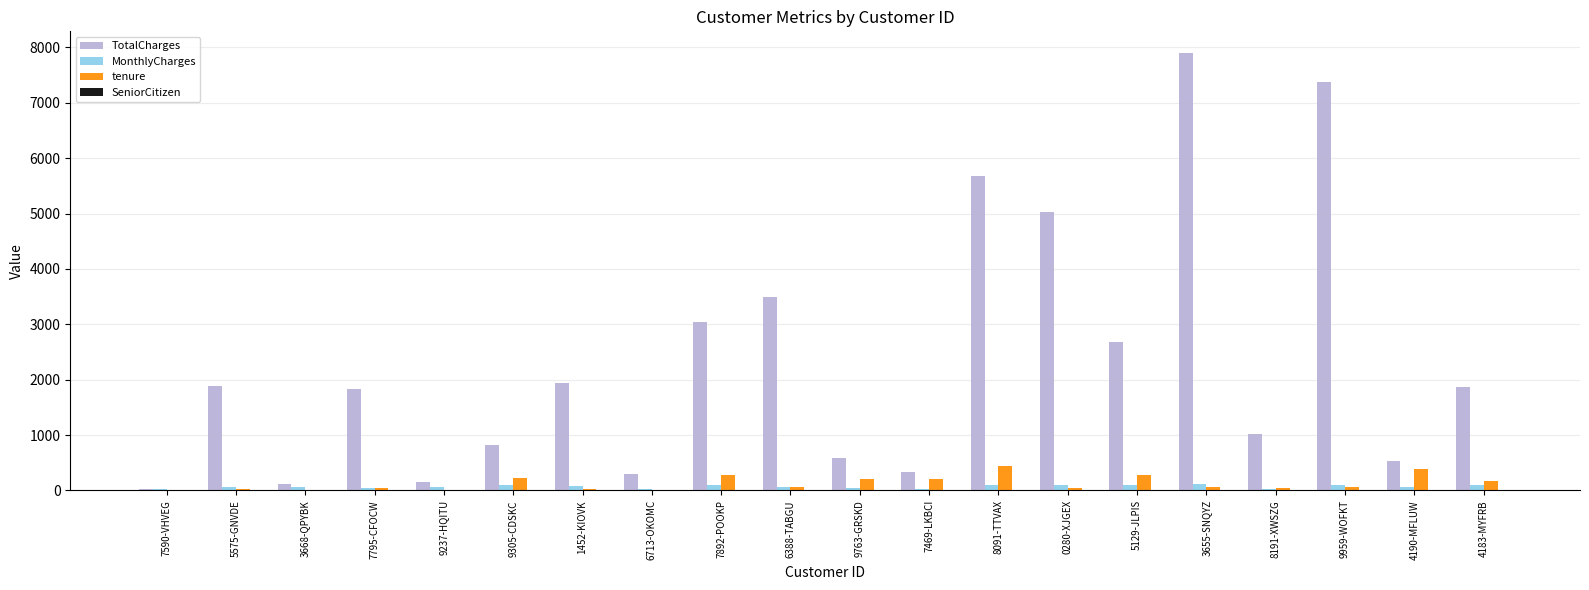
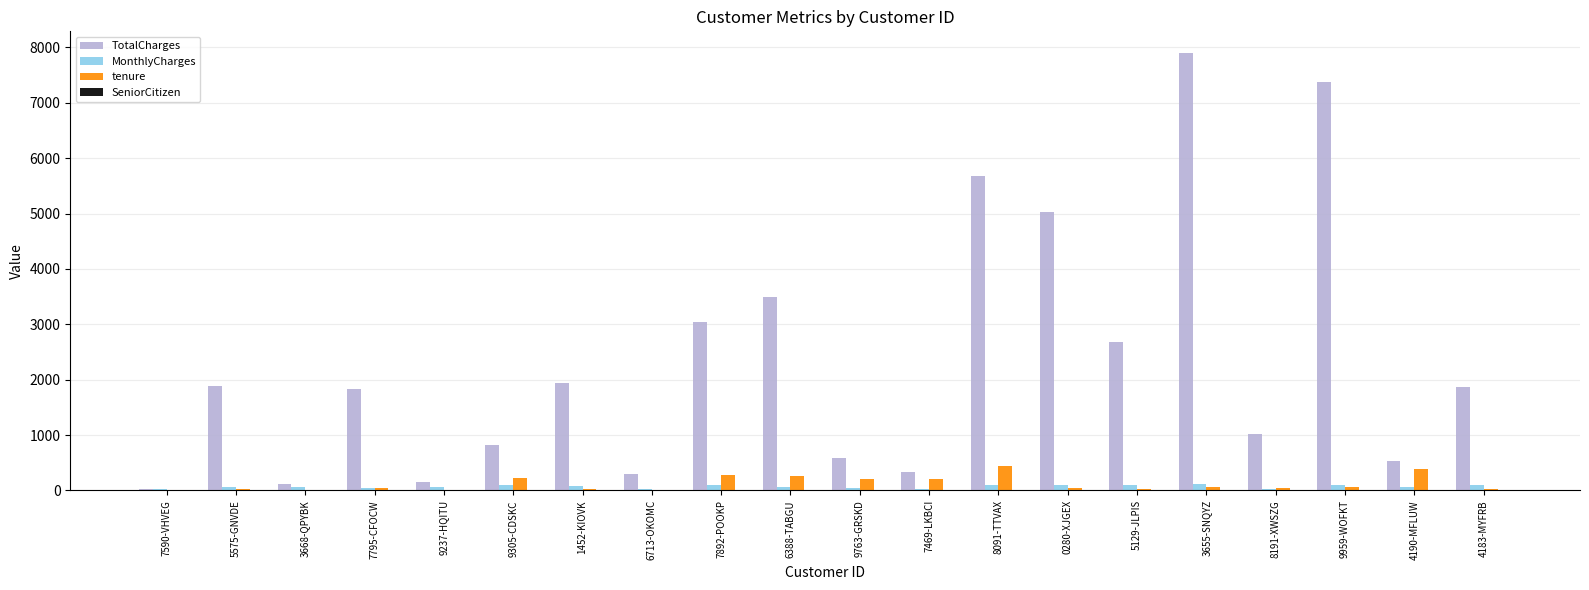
  {
    "tenure": {
      "9305-CDSKC": 200,
      "7892-POOKP": 300,
-     "6388-TABGU": 100,
+     "6388-TABGU": 300,
      "9763-GRSKD": 200,
      "7469-LKBCI": 200,
      "8091-TTVAX": 500,
      "0280-XJGEX": 0,
-     "5129-JLPIS": 300,
+     "5129-JLPIS": 0,
      "3655-SNQYZ": 100,
      "8191-XWSZG": 100,
      "9959-WOFKT": 100,
      "4190-MFLUW": 400,
-     "4183-MYFRB": 200
+     "4183-MYFRB": 0
    },
    "SeniorCitizen": {
      "7590-VHVEG": 0,
      "5575-GNVDE": 0,
      "3668-QPYBK": 0,
      "7795-CFOCW": 0,
      "9237-HQITU": 0,
      "9305-CDSKC": 0,
      "1452-KIOVK": 0,
      "6713-OKOMC": 0,
      "7892-POOKP": 0,
      "6388-TABGU": 0,
      "9763-GRSKD": 0,
      "7469-LKBCI": 0,
      "8091-TTVAX": 0,
      "0280-XJGEX": 0,
      "5129-JLPIS": 0,
      "3655-SNQYZ": 0,
      "8191-XWSZG": 0,
      "9959-WOFKT": 0,
      "4190-MFLUW": 0,
      "4183-MYFRB": 0
    }
  }
